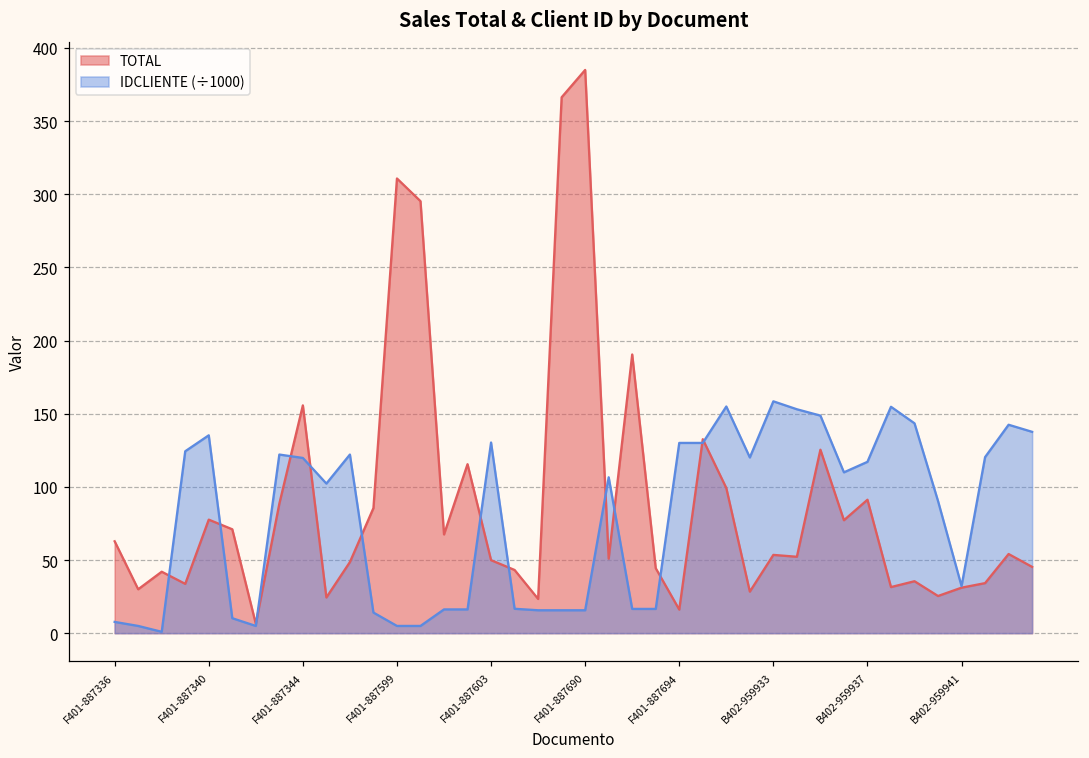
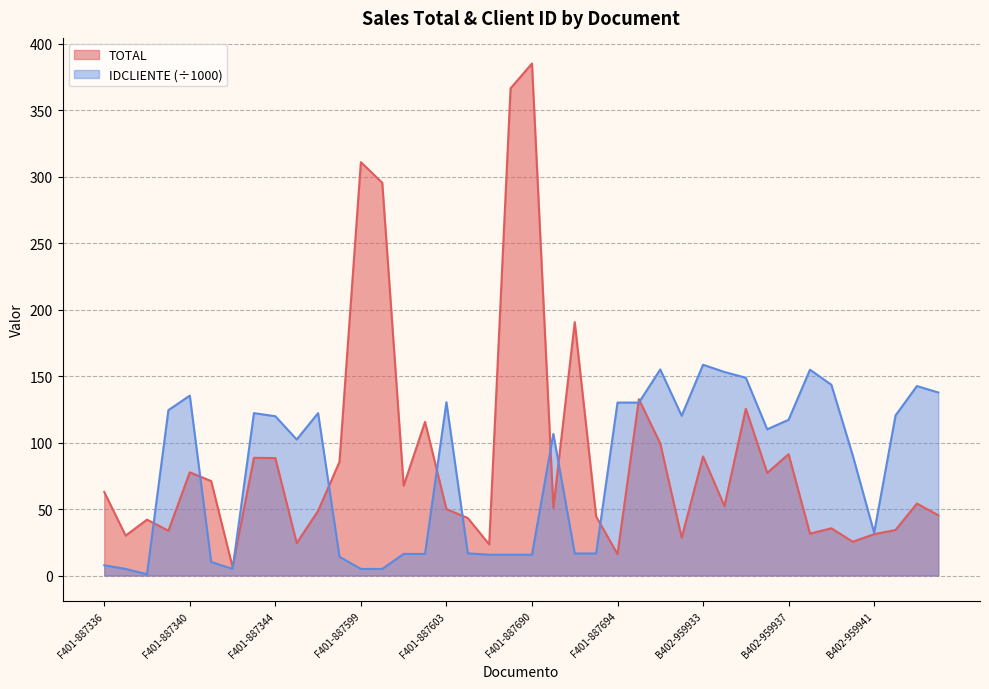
  {
    "TOTAL": {
      "F401-887336": 63,
      "F401-887340": 78,
-     "F401-887344": 156,
+     "F401-887344": 88,
      "F401-887599": 311,
      "F401-887603": 50,
      "F401-887690": 385,
      "F401-887694": 16,
-     "B402-959933": 54,
+     "B402-959933": 90,
      "B402-959937": 91
    },
    "IDCLIENTE (÷1000)": {
      "F401-887336": 8,
      "F401-887340": 135,
      "F401-887344": 120,
      "F401-887599": 5,
      "F401-887603": 130,
      "F401-887690": 16,
      "F401-887694": 130,
      "B402-959933": 158,
      "B402-959937": 117
    }
  }
